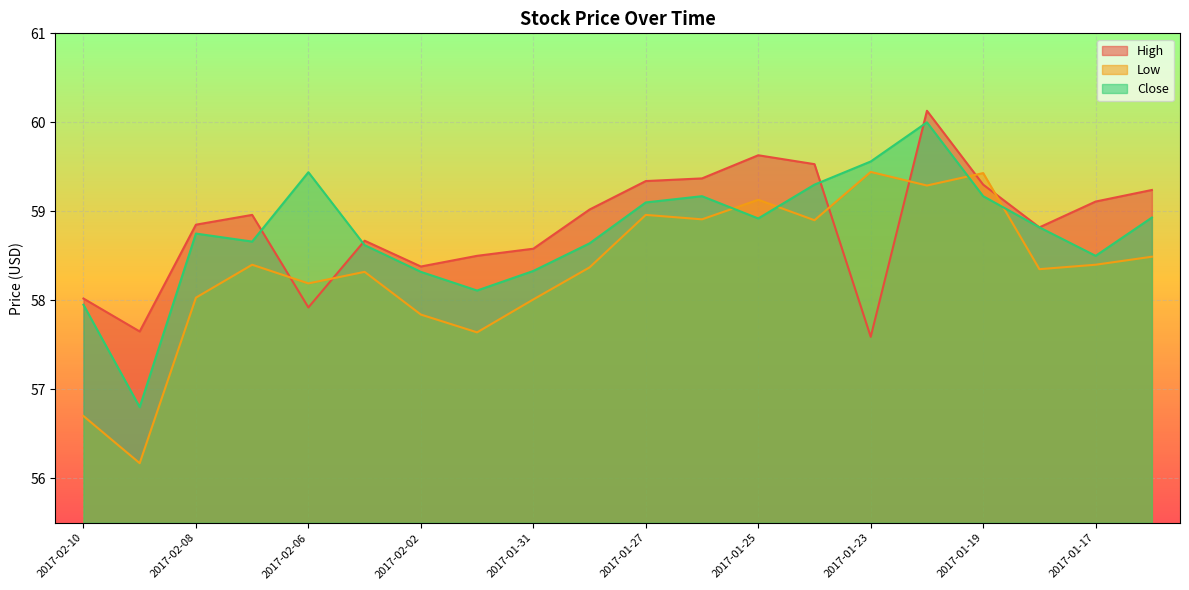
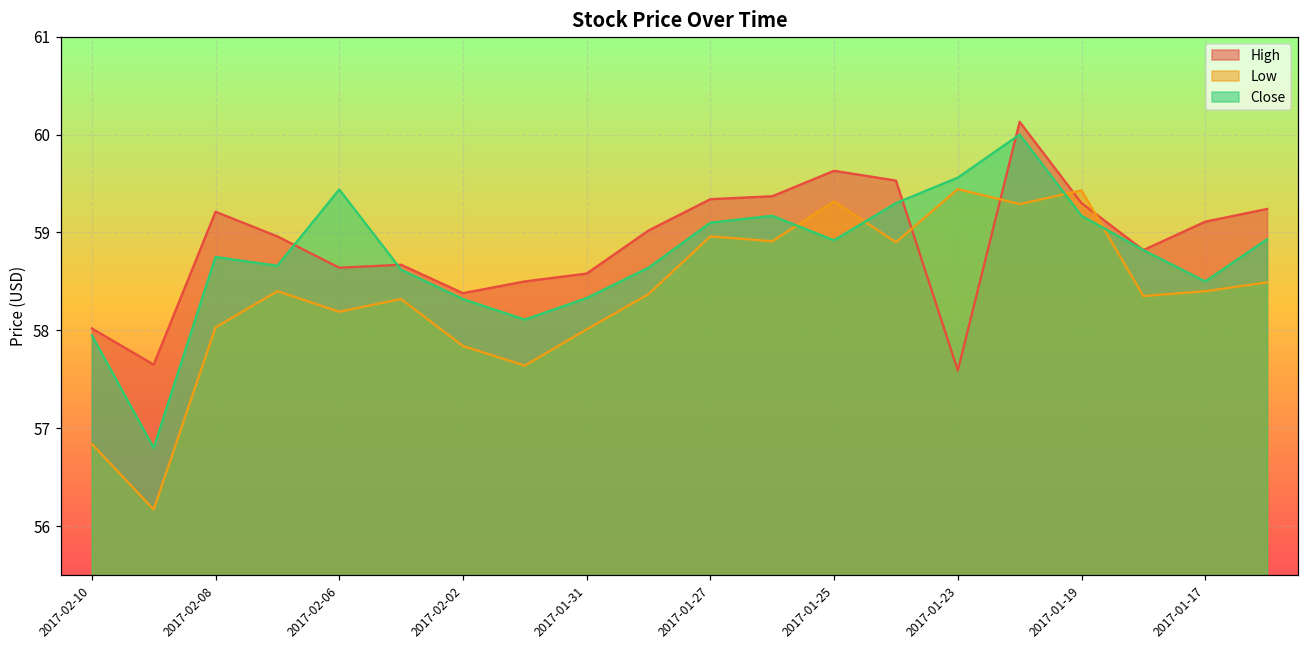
  {
    "High": {
      "2017-02-10": 58.0,
-     "2017-02-08": 58.8,
-     "2017-02-06": 57.9,
+     "2017-02-08": 59.2,
+     "2017-02-06": 58.6,
      "2017-02-02": 58.4,
      "2017-01-31": 58.6,
      "2017-01-27": 59.3,
      "2017-01-25": 59.6,
      "2017-01-23": 57.6,
      "2017-01-19": 59.3,
      "2017-01-17": 59.1
    },
    "Low": {
-     "2017-02-10": 56.7,
+     "2017-02-10": 56.8,
      "2017-02-08": 58.0,
      "2017-02-06": 58.2,
      "2017-02-02": 57.8,
      "2017-01-31": 58.0,
      "2017-01-27": 59.0,
-     "2017-01-25": 59.1,
+     "2017-01-25": 59.3,
      "2017-01-23": 59.4,
      "2017-01-19": 59.4,
      "2017-01-17": 58.4
    },
    "Close": {
      "2017-02-10": 58.0,
      "2017-02-08": 58.8,
      "2017-02-06": 59.4,
      "2017-02-02": 58.3,
      "2017-01-31": 58.3,
      "2017-01-27": 59.1,
      "2017-01-25": 58.9,
      "2017-01-23": 59.6,
      "2017-01-19": 59.2,
      "2017-01-17": 58.5
    }
  }
